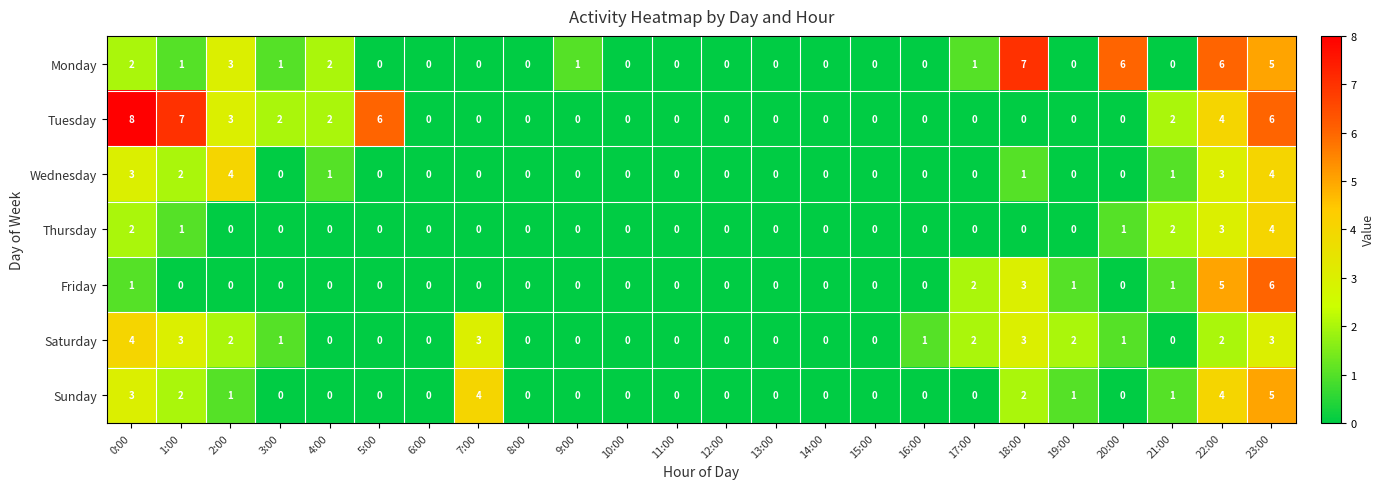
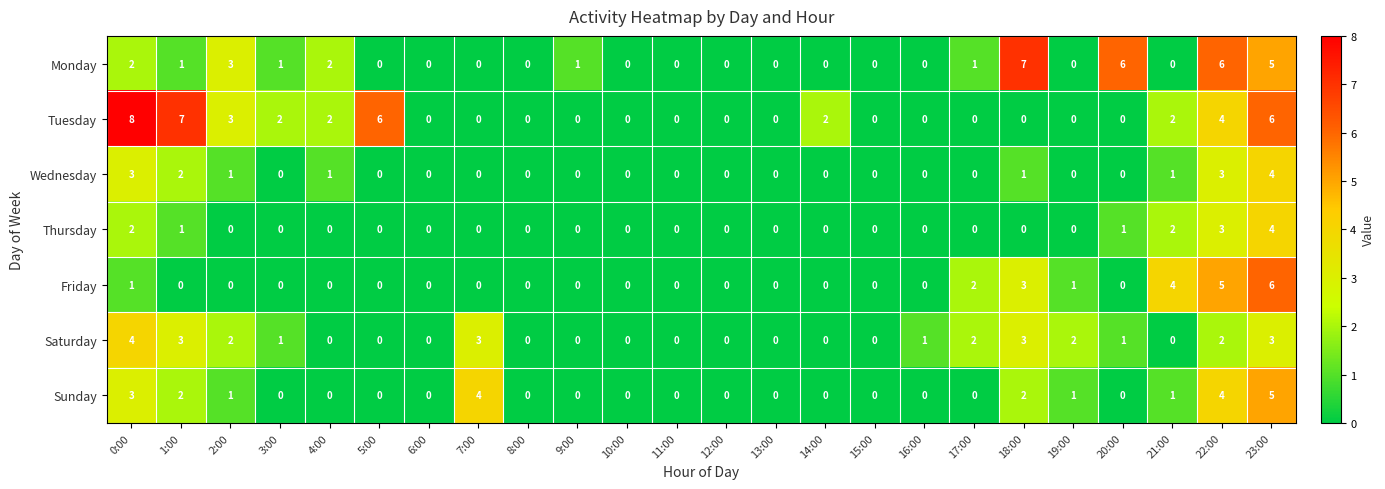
  {
    "Monday": {
      "0:00": 2,
      "1:00": 1,
      "2:00": 3,
      "3:00": 1,
      "4:00": 2,
      "5:00": 0,
      "6:00": 0,
      "7:00": 0,
      "8:00": 0,
      "9:00": 1,
      "10:00": 0,
      "11:00": 0,
      "12:00": 0,
      "13:00": 0,
      "14:00": 0,
      "15:00": 0,
      "16:00": 0,
      "17:00": 1,
      "18:00": 7,
      "19:00": 0,
      "20:00": 6,
      "21:00": 0,
      "22:00": 6,
      "23:00": 5
    },
    "Tuesday": {
      "0:00": 8,
      "1:00": 7,
      "2:00": 3,
      "3:00": 2,
      "4:00": 2,
      "5:00": 6,
      "6:00": 0,
      "7:00": 0,
      "8:00": 0,
      "9:00": 0,
      "10:00": 0,
      "11:00": 0,
      "12:00": 0,
      "13:00": 0,
-     "14:00": 0,
+     "14:00": 2,
      "15:00": 0,
      "16:00": 0,
      "17:00": 0,
      "18:00": 0,
      "19:00": 0,
      "20:00": 0,
      "21:00": 2,
      "22:00": 4,
      "23:00": 6
    },
    "Wednesday": {
      "0:00": 3,
      "1:00": 2,
-     "2:00": 4,
+     "2:00": 1,
      "3:00": 0,
      "4:00": 1,
      "5:00": 0,
      "6:00": 0,
      "7:00": 0,
      "8:00": 0,
      "9:00": 0,
      "10:00": 0,
      "11:00": 0,
      "12:00": 0,
      "13:00": 0,
      "14:00": 0,
      "15:00": 0,
      "16:00": 0,
      "17:00": 0,
      "18:00": 1,
      "19:00": 0,
      "20:00": 0,
      "21:00": 1,
      "22:00": 3,
      "23:00": 4
    },
    "Thursday": {
      "0:00": 2,
      "1:00": 1,
      "2:00": 0,
      "3:00": 0,
      "4:00": 0,
      "5:00": 0,
      "6:00": 0,
      "7:00": 0,
      "8:00": 0,
      "9:00": 0,
      "10:00": 0,
      "11:00": 0,
      "12:00": 0,
      "13:00": 0,
      "14:00": 0,
      "15:00": 0,
      "16:00": 0,
      "17:00": 0,
      "18:00": 0,
      "19:00": 0,
      "20:00": 1,
      "21:00": 2,
      "22:00": 3,
      "23:00": 4
    },
    "Friday": {
      "0:00": 1,
      "1:00": 0,
      "2:00": 0,
      "3:00": 0,
      "4:00": 0,
      "5:00": 0,
      "6:00": 0,
      "7:00": 0,
      "8:00": 0,
      "9:00": 0,
      "10:00": 0,
      "11:00": 0,
      "12:00": 0,
      "13:00": 0,
      "14:00": 0,
      "15:00": 0,
      "16:00": 0,
      "17:00": 2,
      "18:00": 3,
      "19:00": 1,
      "20:00": 0,
-     "21:00": 1,
+     "21:00": 4,
      "22:00": 5,
      "23:00": 6
    },
    "Saturday": {
      "0:00": 4,
      "1:00": 3,
      "2:00": 2,
      "3:00": 1,
      "4:00": 0,
      "5:00": 0,
      "6:00": 0,
      "7:00": 3,
      "8:00": 0,
      "9:00": 0,
      "10:00": 0,
      "11:00": 0,
      "12:00": 0,
      "13:00": 0,
      "14:00": 0,
      "15:00": 0,
      "16:00": 1,
      "17:00": 2,
      "18:00": 3,
      "19:00": 2,
      "20:00": 1,
      "21:00": 0,
      "22:00": 2,
      "23:00": 3
    },
    "Sunday": {
      "0:00": 3,
      "1:00": 2,
      "2:00": 1,
      "3:00": 0,
      "4:00": 0,
      "5:00": 0,
      "6:00": 0,
      "7:00": 4,
      "8:00": 0,
      "9:00": 0,
      "10:00": 0,
      "11:00": 0,
      "12:00": 0,
      "13:00": 0,
      "14:00": 0,
      "15:00": 0,
      "16:00": 0,
      "17:00": 0,
      "18:00": 2,
      "19:00": 1,
      "20:00": 0,
      "21:00": 1,
      "22:00": 4,
      "23:00": 5
    }
  }
